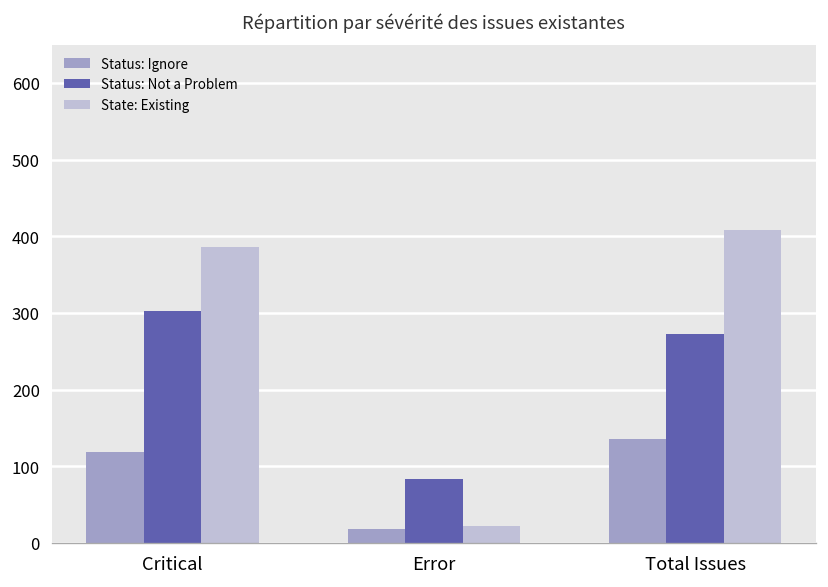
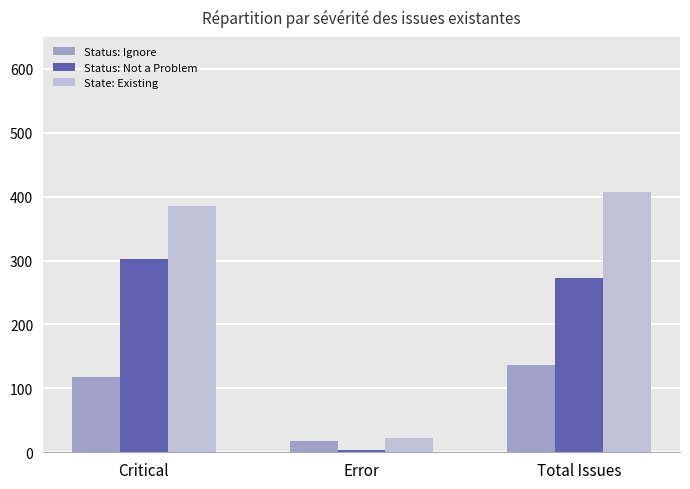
  {
    "Status: Not a Problem": {
      "Critical": 300,
-     "Error": 80,
+     "Error": 0,
      "Total Issues": 270
    }
  }
